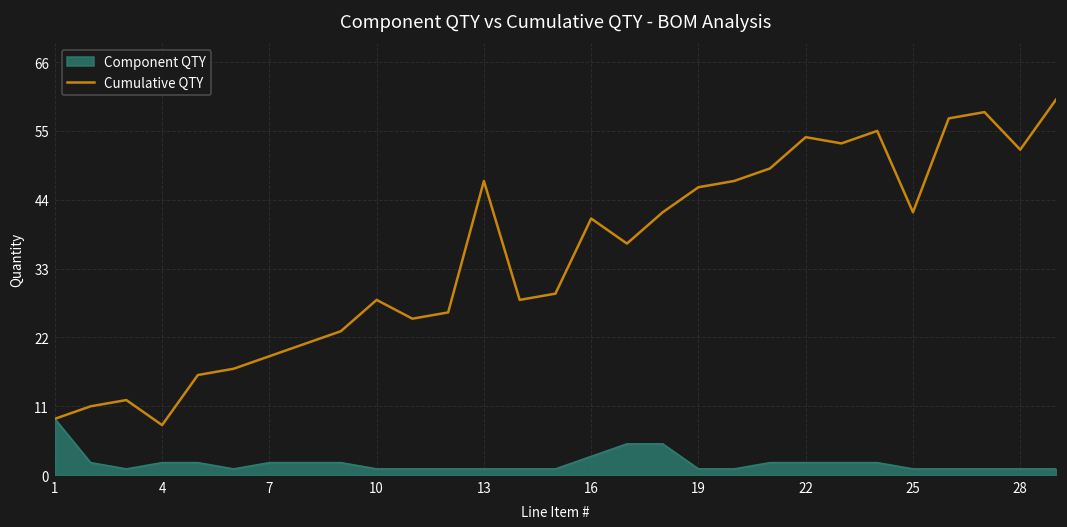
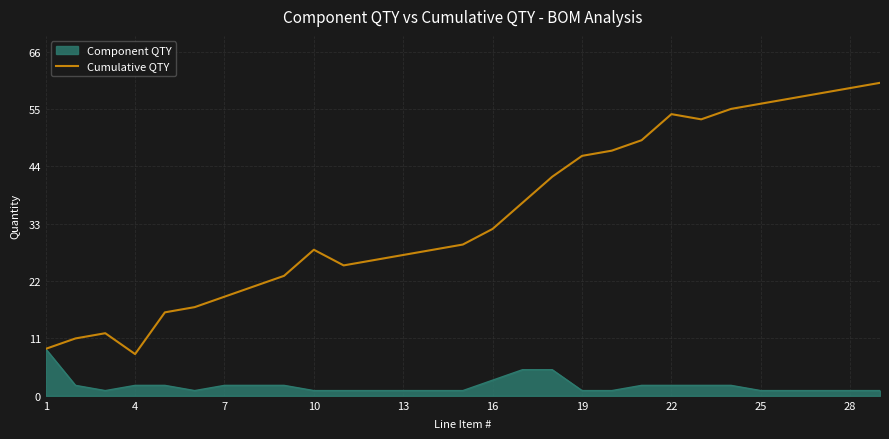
  {
    "Component QTY": {
      "4": 2,
      "7": 2,
      "10": 1,
      "13": 1,
      "16": 3,
      "19": 1,
      "22": 2,
      "25": 1,
      "28": 1
    },
    "Cumulative QTY": {
      "4": 8,
      "7": 19,
      "10": 28,
-     "13": 47,
-     "16": 41,
+     "13": 27,
+     "16": 32,
      "19": 46,
      "22": 54,
-     "25": 42,
-     "28": 52
+     "25": 56,
+     "28": 59
    }
  }
